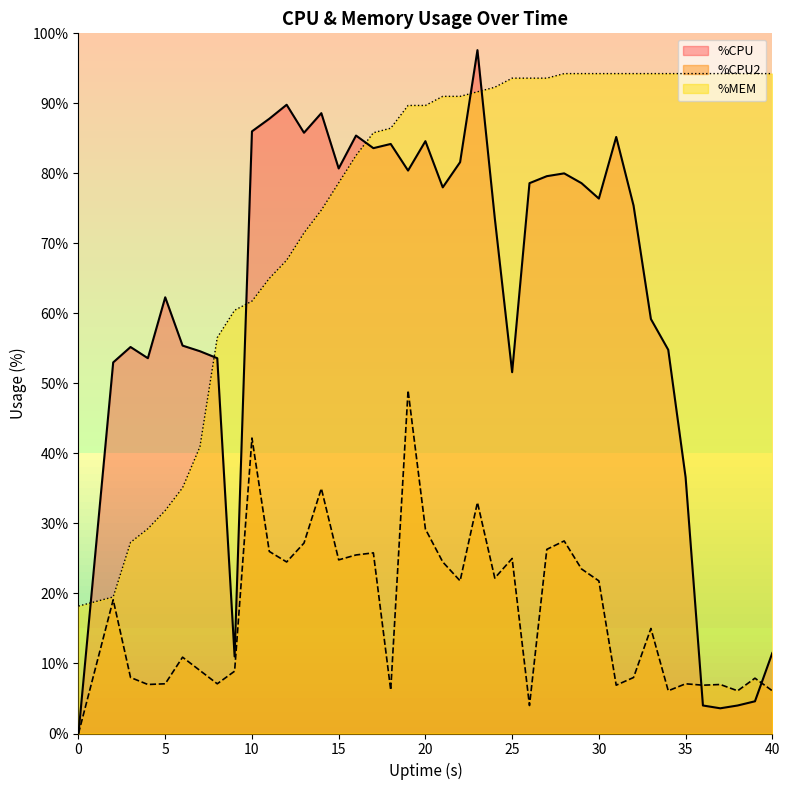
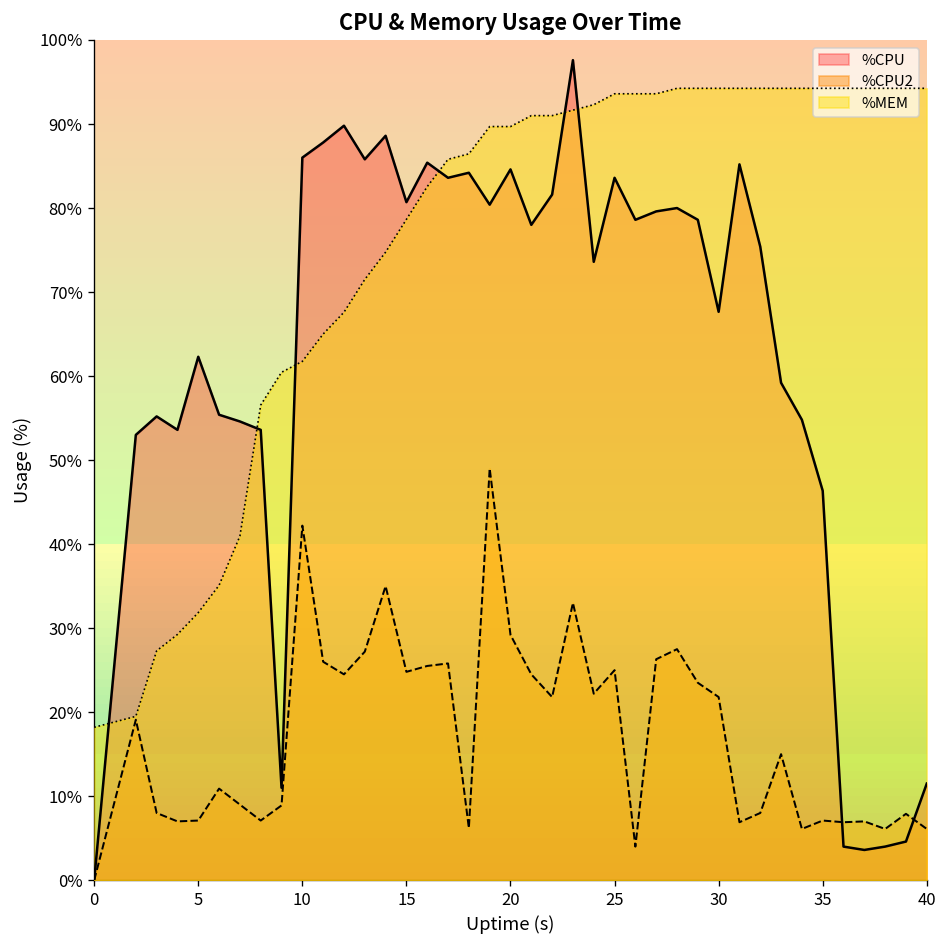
  {
    "%CPU": {
      "5": "62%",
      "10": "86%",
      "15": "81%",
      "20": "85%",
-     "25": "52%",
-     "30": "76%",
-     "35": "37%",
+     "25": "84%",
+     "30": "68%",
+     "35": "46%",
      "40": "12%"
    }
  }
